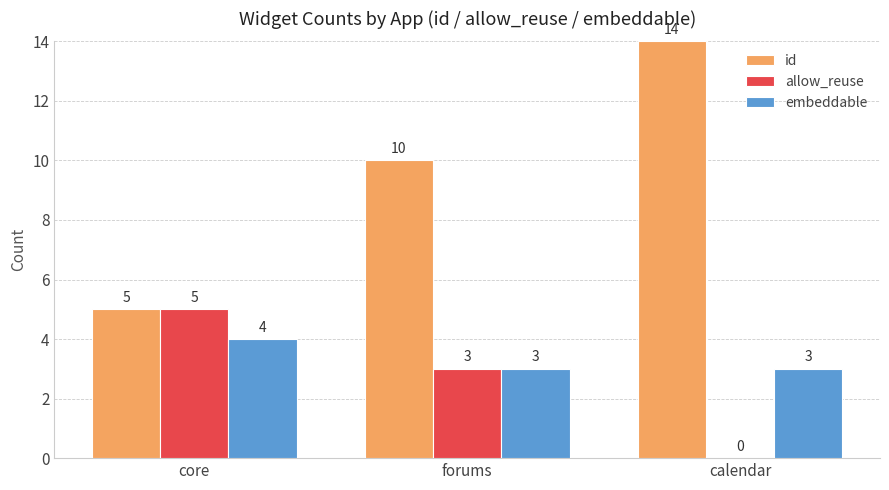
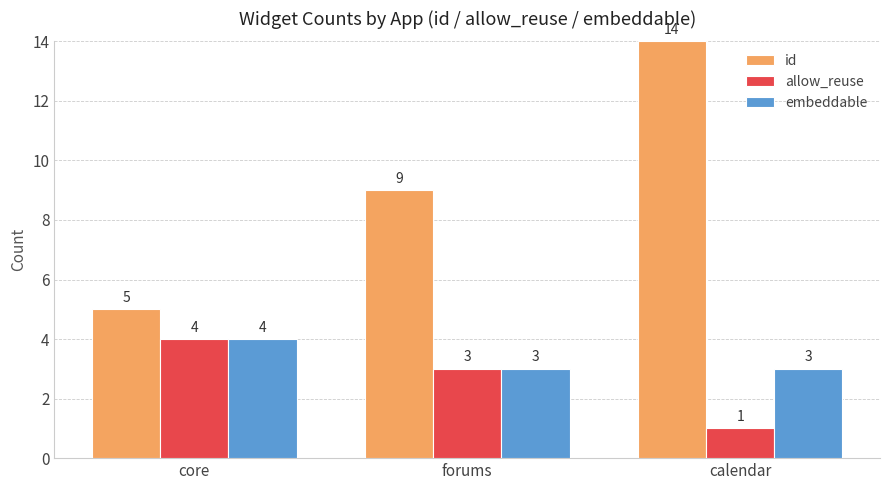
  {
    "id": {
      "core": 5,
-     "forums": 10,
+     "forums": 9,
      "calendar": 14
    },
    "allow_reuse": {
-     "core": 5,
+     "core": 4,
      "forums": 3,
-     "calendar": 0
+     "calendar": 1
    },
    "embeddable": {
      "core": 4,
      "forums": 3,
      "calendar": 3
    }
  }
